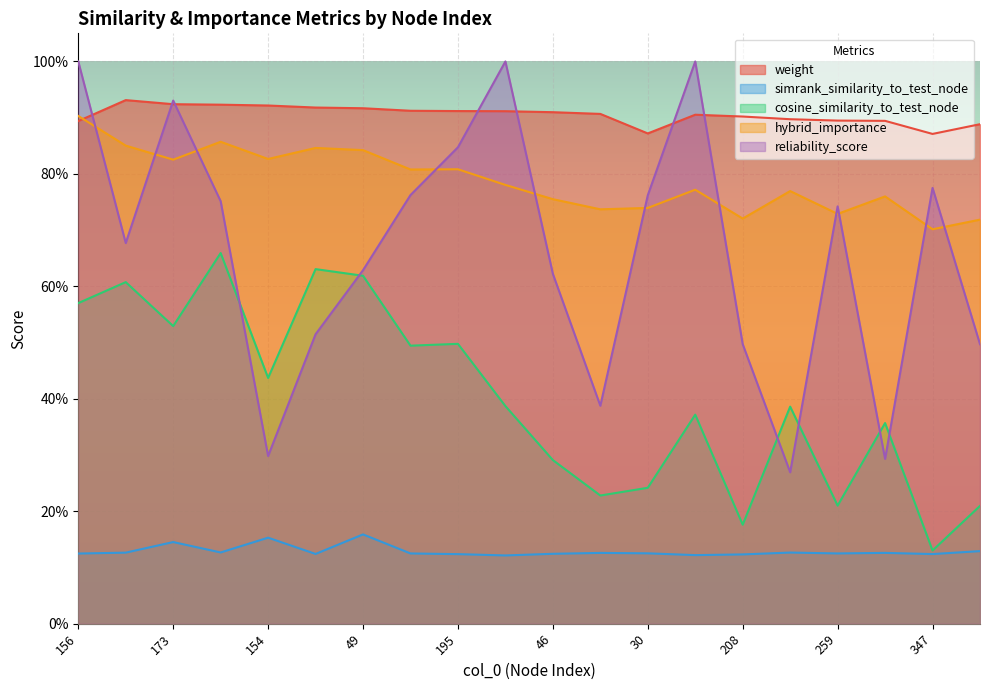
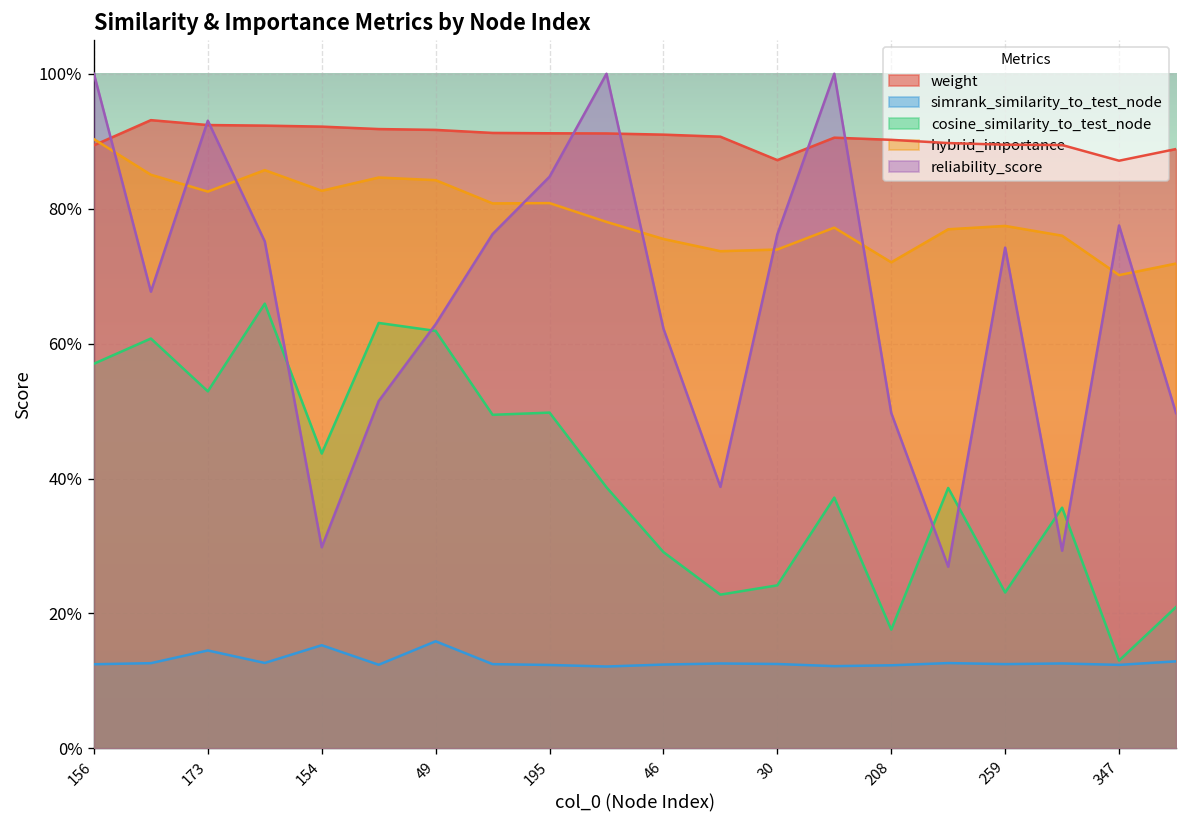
  {
    "weight": {
      "156": "89%",
      "173": "92%",
      "154": "92%",
      "49": "92%",
      "195": "91%",
      "46": "91%",
      "30": "87%"
    },
    "simrank_similarity_to_test_node": {
      "156": "12%",
      "173": "15%",
      "154": "15%",
      "49": "16%",
      "195": "12%",
      "46": "12%",
      "30": "13%",
      "208": "12%",
      "259": "12%",
      "347": "12%"
    },
    "cosine_similarity_to_test_node": {
      "156": "57%",
      "173": "53%",
      "154": "44%",
      "49": "62%",
      "195": "50%",
      "46": "29%",
      "30": "24%",
      "208": "18%",
-     "259": "21%",
+     "259": "23%",
      "347": "13%"
    },
    "hybrid_importance": {
      "156": "90%",
      "173": "83%",
      "154": "83%",
      "49": "84%",
      "195": "81%",
      "46": "76%",
      "30": "74%",
      "208": "72%",
-     "259": "73%",
+     "259": "77%",
      "347": "70%"
    },
    "reliability_score": {
      "156": "100%",
      "173": "93%",
      "154": "30%",
      "49": "63%",
      "195": "85%",
      "46": "62%",
      "30": "76%",
      "208": "50%",
      "259": "74%",
      "347": "78%"
    }
  }
